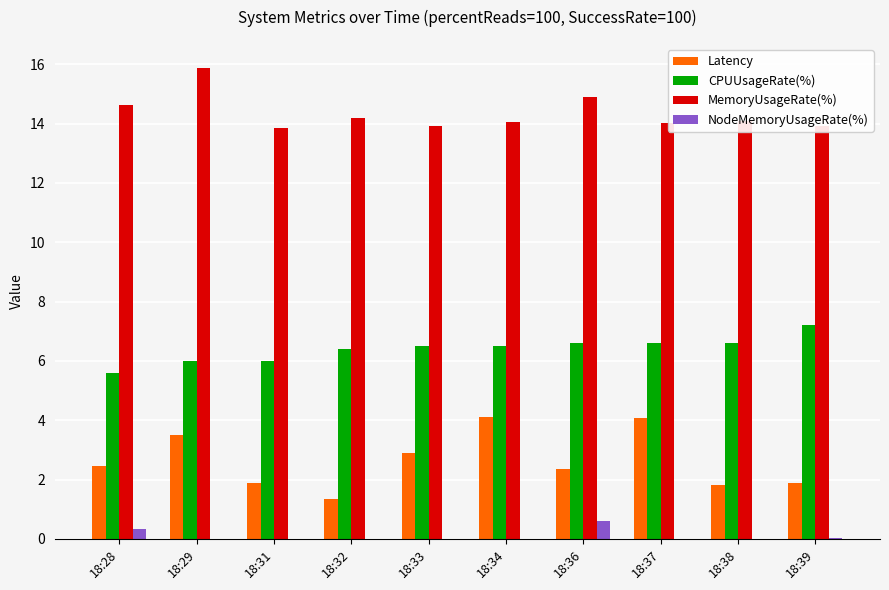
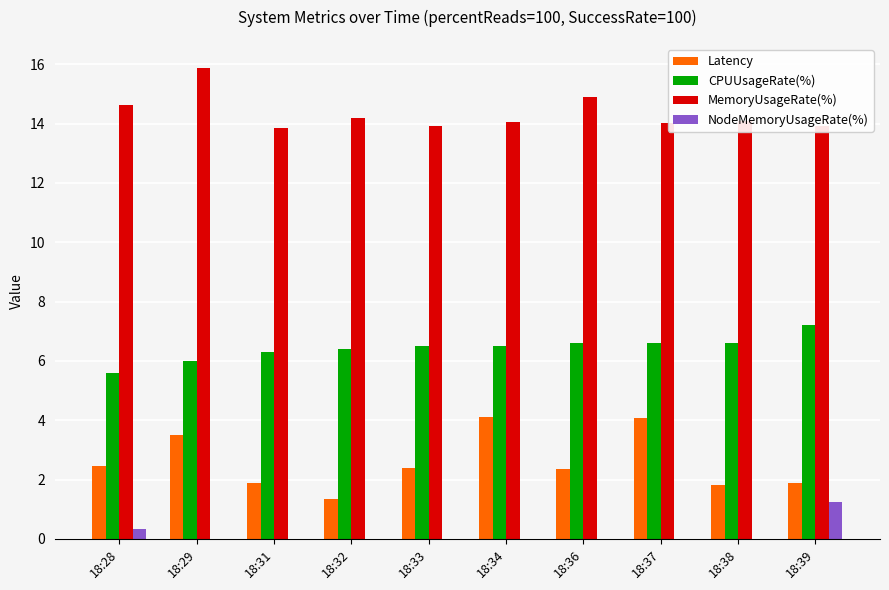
  {
    "Latency": {
      "18:28": 2.5,
      "18:29": 3.5,
      "18:31": 1.9,
      "18:32": 1.3,
-     "18:33": 2.9,
+     "18:33": 2.4,
      "18:34": 4.1,
      "18:36": 2.4,
      "18:37": 4.1,
      "18:38": 1.8,
      "18:39": 1.9
    },
    "CPUUsageRate(%)": {
      "18:28": 5.6,
      "18:29": 6.0,
-     "18:31": 6.0,
+     "18:31": 6.3,
      "18:32": 6.4,
      "18:33": 6.5,
      "18:34": 6.5,
      "18:36": 6.6,
      "18:37": 6.6,
      "18:38": 6.6,
      "18:39": 7.2
    },
    "MemoryUsageRate(%)": {
      "18:28": 14.6,
      "18:29": 15.9,
      "18:31": 13.8,
      "18:32": 14.2,
      "18:33": 13.9,
      "18:34": 14.0,
      "18:36": 14.9,
      "18:37": 14.0
    },
    "NodeMemoryUsageRate(%)": {
      "18:28": 0.4,
-     "18:36": 0.6,
-     "18:39": 0.0
+     "18:36": 0.0,
+     "18:39": 1.3
    }
  }
